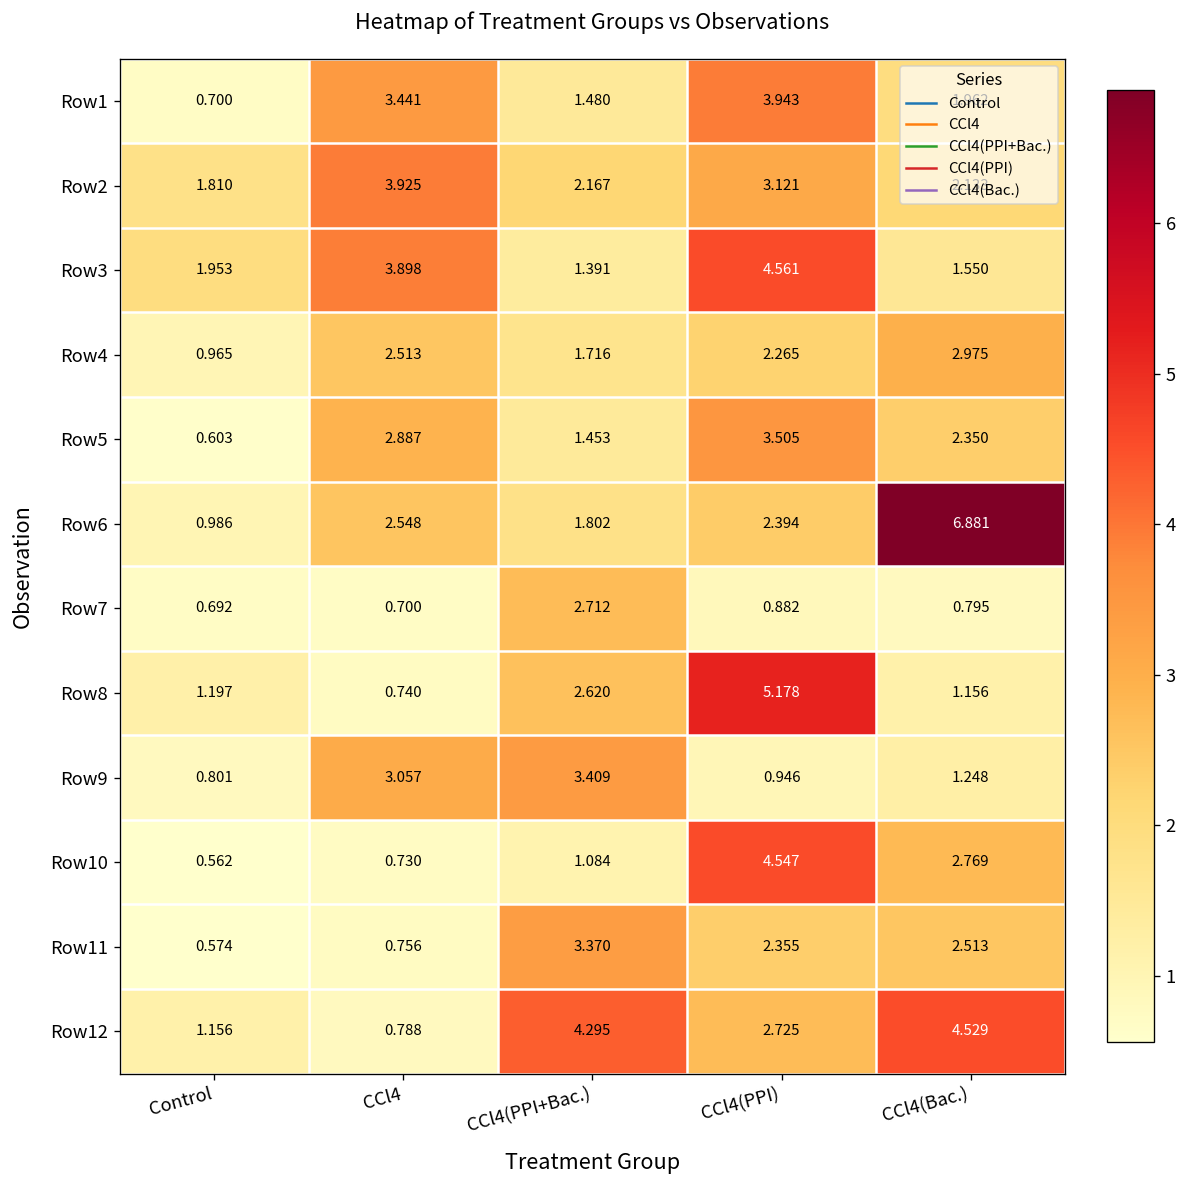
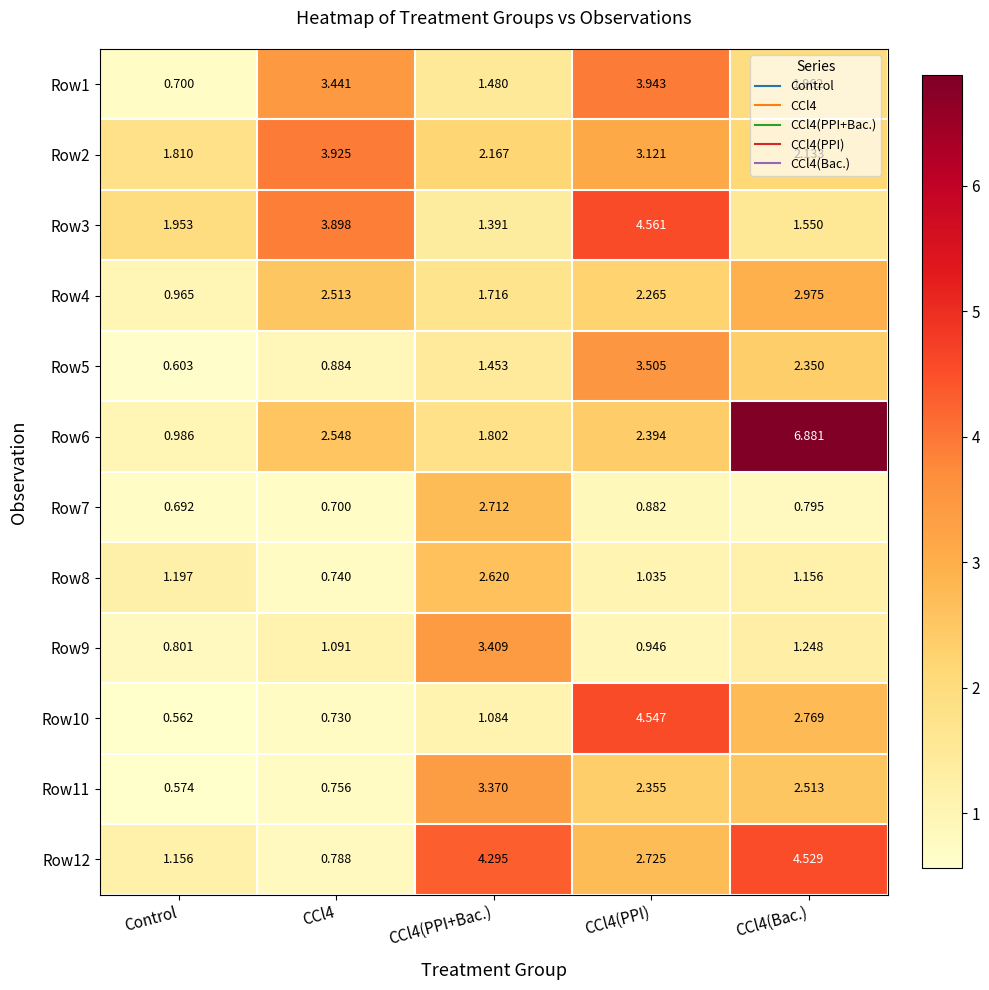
  {
    "Row1": {
      "Control": 0.700,
      "CCl4": 3.441,
      "CCl4(PPI+Bac.)": 1.480,
      "CCl4(PPI)": 3.943
    },
    "Row2": {
      "Control": 1.810,
      "CCl4": 3.925,
      "CCl4(PPI+Bac.)": 2.167,
      "CCl4(PPI)": 3.121
    },
    "Row3": {
      "Control": 1.953,
      "CCl4": 3.898,
      "CCl4(PPI+Bac.)": 1.391,
      "CCl4(PPI)": 4.561,
      "CCl4(Bac.)": 1.550
    },
    "Row4": {
      "Control": 0.965,
      "CCl4": 2.513,
      "CCl4(PPI+Bac.)": 1.716,
      "CCl4(PPI)": 2.265,
      "CCl4(Bac.)": 2.975
    },
    "Row5": {
      "Control": 0.603,
-     "CCl4": 2.887,
+     "CCl4": 0.884,
      "CCl4(PPI+Bac.)": 1.453,
      "CCl4(PPI)": 3.505,
      "CCl4(Bac.)": 2.350
    },
    "Row6": {
      "Control": 0.986,
      "CCl4": 2.548,
      "CCl4(PPI+Bac.)": 1.802,
      "CCl4(PPI)": 2.394,
      "CCl4(Bac.)": 6.881
    },
    "Row7": {
      "Control": 0.692,
      "CCl4": 0.700,
      "CCl4(PPI+Bac.)": 2.712,
      "CCl4(PPI)": 0.882,
      "CCl4(Bac.)": 0.795
    },
    "Row8": {
      "Control": 1.197,
      "CCl4": 0.740,
      "CCl4(PPI+Bac.)": 2.620,
-     "CCl4(PPI)": 5.178,
+     "CCl4(PPI)": 1.035,
      "CCl4(Bac.)": 1.156
    },
    "Row9": {
      "Control": 0.801,
-     "CCl4": 3.057,
+     "CCl4": 1.091,
      "CCl4(PPI+Bac.)": 3.409,
      "CCl4(PPI)": 0.946,
      "CCl4(Bac.)": 1.248
    },
    "Row10": {
      "Control": 0.562,
      "CCl4": 0.730,
      "CCl4(PPI+Bac.)": 1.084,
      "CCl4(PPI)": 4.547,
      "CCl4(Bac.)": 2.769
    },
    "Row11": {
      "Control": 0.574,
      "CCl4": 0.756,
      "CCl4(PPI+Bac.)": 3.370,
      "CCl4(PPI)": 2.355,
      "CCl4(Bac.)": 2.513
    },
    "Row12": {
      "Control": 1.156,
      "CCl4": 0.788,
      "CCl4(PPI+Bac.)": 4.295,
      "CCl4(PPI)": 2.725,
      "CCl4(Bac.)": 4.529
    }
  }
